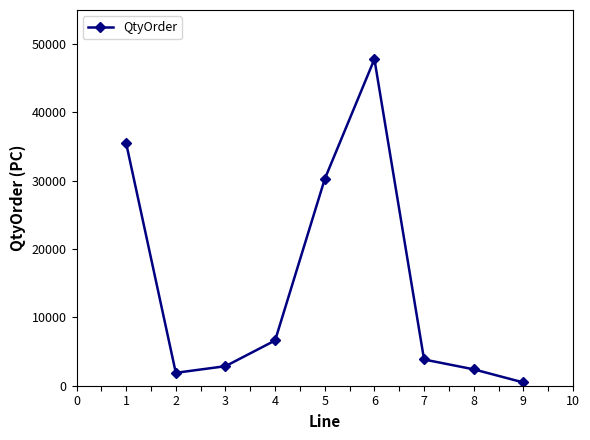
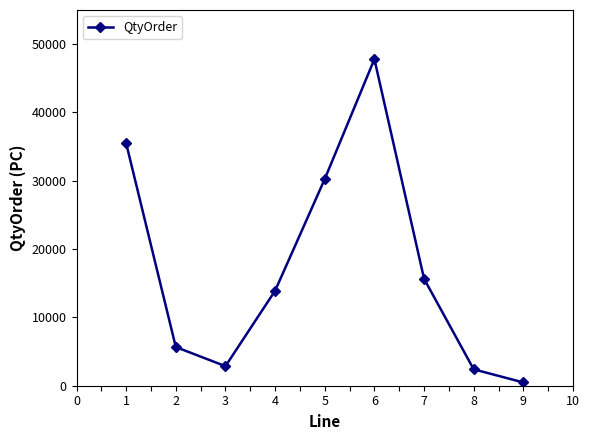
  {
    "1": 35000,
-   "2": 2000,
+   "2": 6000,
    "3": 3000,
-   "4": 7000,
+   "4": 14000,
    "5": 30000,
    "6": 48000,
-   "7": 4000,
+   "7": 16000,
    "8": 2000,
    "9": 0
  }
